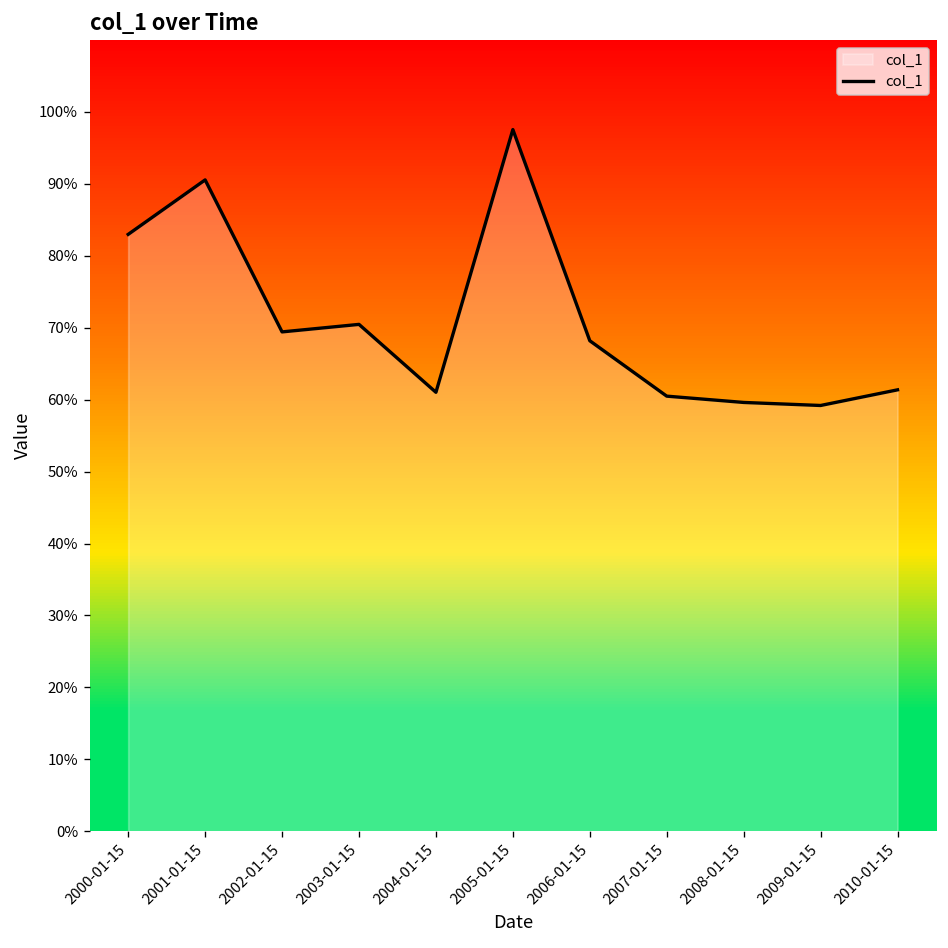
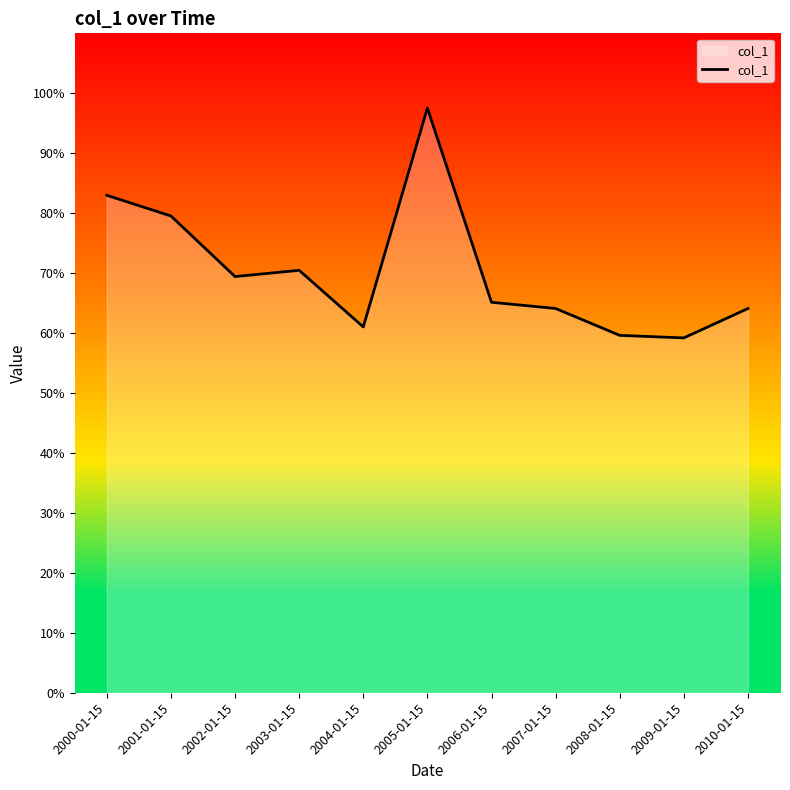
  {
    "2000-01-15": "83%",
-   "2001-01-15": "91%",
+   "2001-01-15": "80%",
    "2002-01-15": "69%",
    "2003-01-15": "70%",
    "2004-01-15": "61%",
    "2005-01-15": "98%",
-   "2006-01-15": "68%",
-   "2007-01-15": "60%",
+   "2006-01-15": "65%",
+   "2007-01-15": "64%",
    "2008-01-15": "60%",
    "2009-01-15": "59%",
-   "2010-01-15": "61%"
+   "2010-01-15": "64%"
  }
